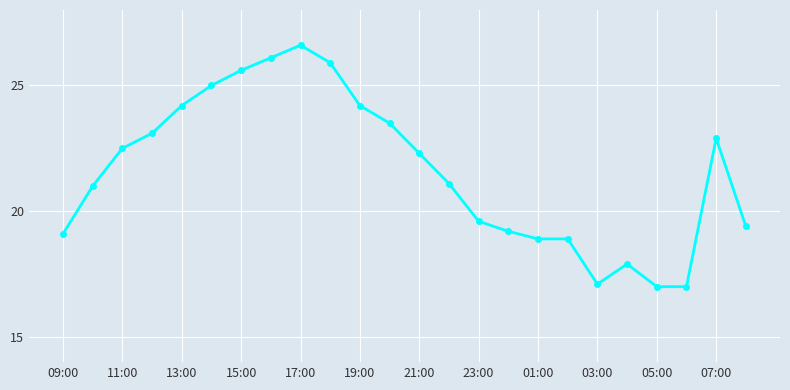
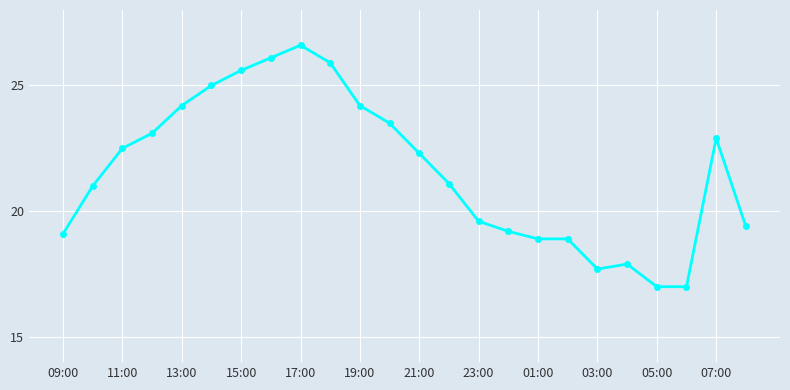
  {
    "09:00": 19.1,
    "11:00": 22.5,
    "13:00": 24.2,
    "15:00": 25.6,
    "17:00": 26.6,
    "19:00": 24.2,
    "21:00": 22.3,
    "23:00": 19.6,
    "01:00": 18.9,
-   "03:00": 17.1,
+   "03:00": 17.7,
    "05:00": 17.0,
    "07:00": 22.9
  }
